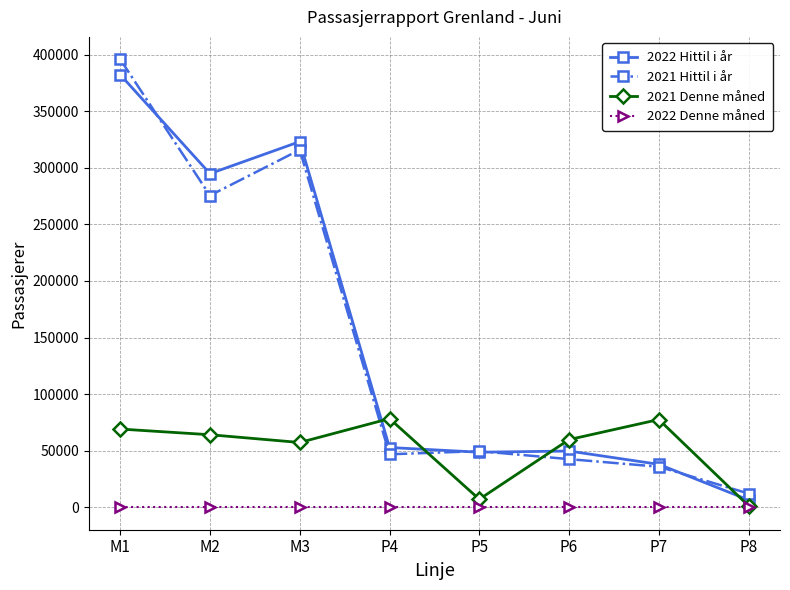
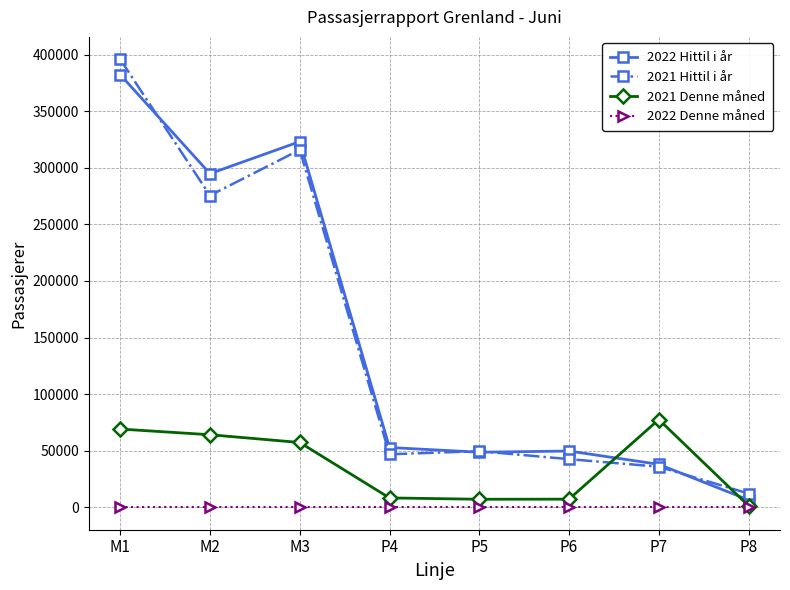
  {
    "2021 Denne måned": {
      "M1": 69000,
      "M2": 64000,
      "M3": 57000,
-     "P4": 78000,
+     "P4": 8000,
      "P5": 7000,
-     "P6": 60000,
+     "P6": 7000,
      "P7": 78000
    },
    "2022 Denne måned": {
      "M1": 0,
      "M2": 0,
      "M3": 0,
      "P4": 0,
      "P5": 0,
      "P6": 0,
      "P7": 0
    }
  }
